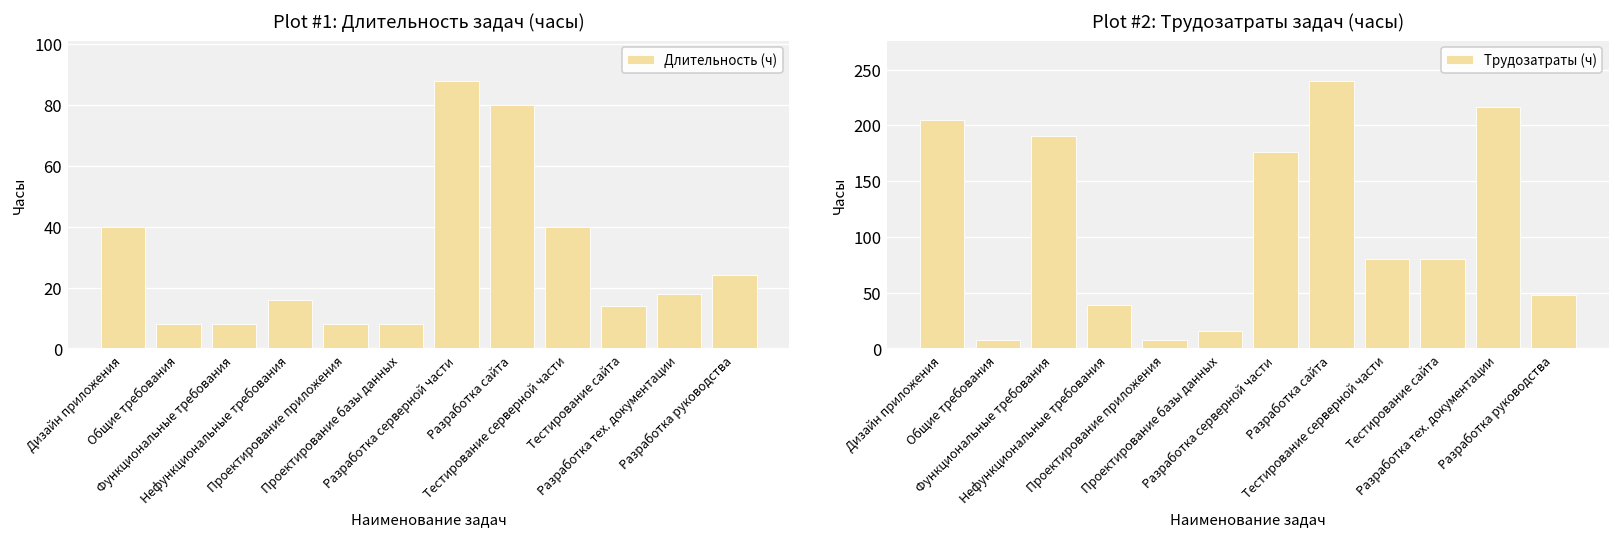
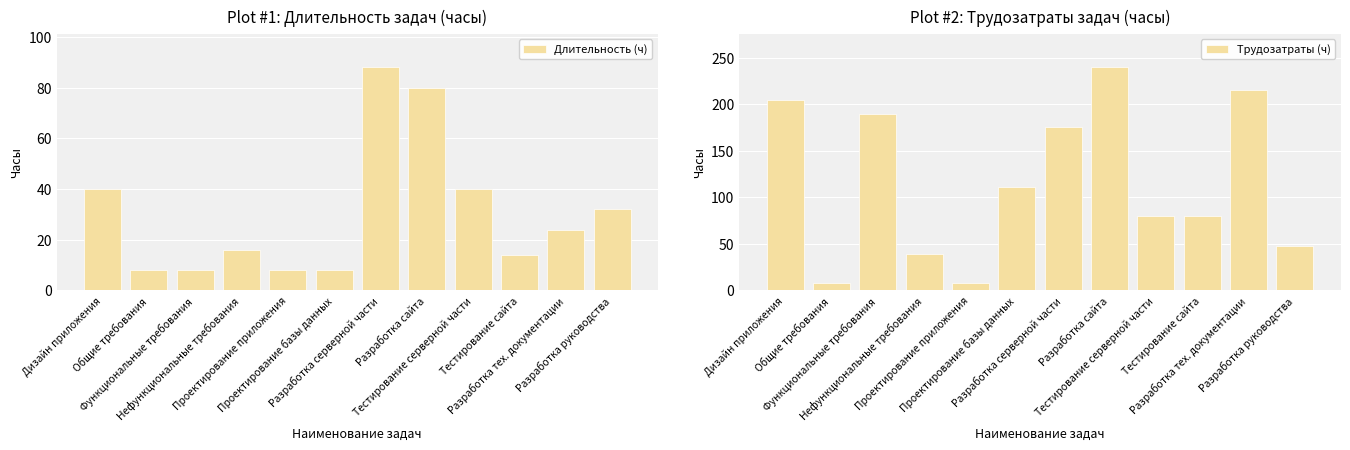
  {
    "Plot #1: Длительность задач (часы)": {
      "Дизайн приложения": 40,
      "Общие требования": 8,
      "Функциональные требования": 8,
      "Нефункциональные требования": 16,
      "Проектирование приложения": 8,
      "Проектирование базы данных": 8,
      "Разработка серверной части": 88,
      "Разработка сайта": 80,
      "Тестирование серверной части": 40,
      "Тестирование сайта": 14,
-     "Разработка тех. документации": 18,
-     "Разработка руководства": 24
+     "Разработка тех. документации": 24,
+     "Разработка руководства": 32
    },
    "Plot #2: Трудозатраты задач (часы)": {
      "Дизайн приложения": 210,
      "Общие требования": 10,
      "Функциональные требования": 190,
      "Нефункциональные требования": 40,
      "Проектирование приложения": 10,
-     "Проектирование базы данных": 20,
+     "Проектирование базы данных": 110,
      "Разработка серверной части": 180,
      "Разработка сайта": 240,
      "Тестирование серверной части": 80,
      "Тестирование сайта": 80,
      "Разработка тех. документации": 220,
      "Разработка руководства": 50
    }
  }
